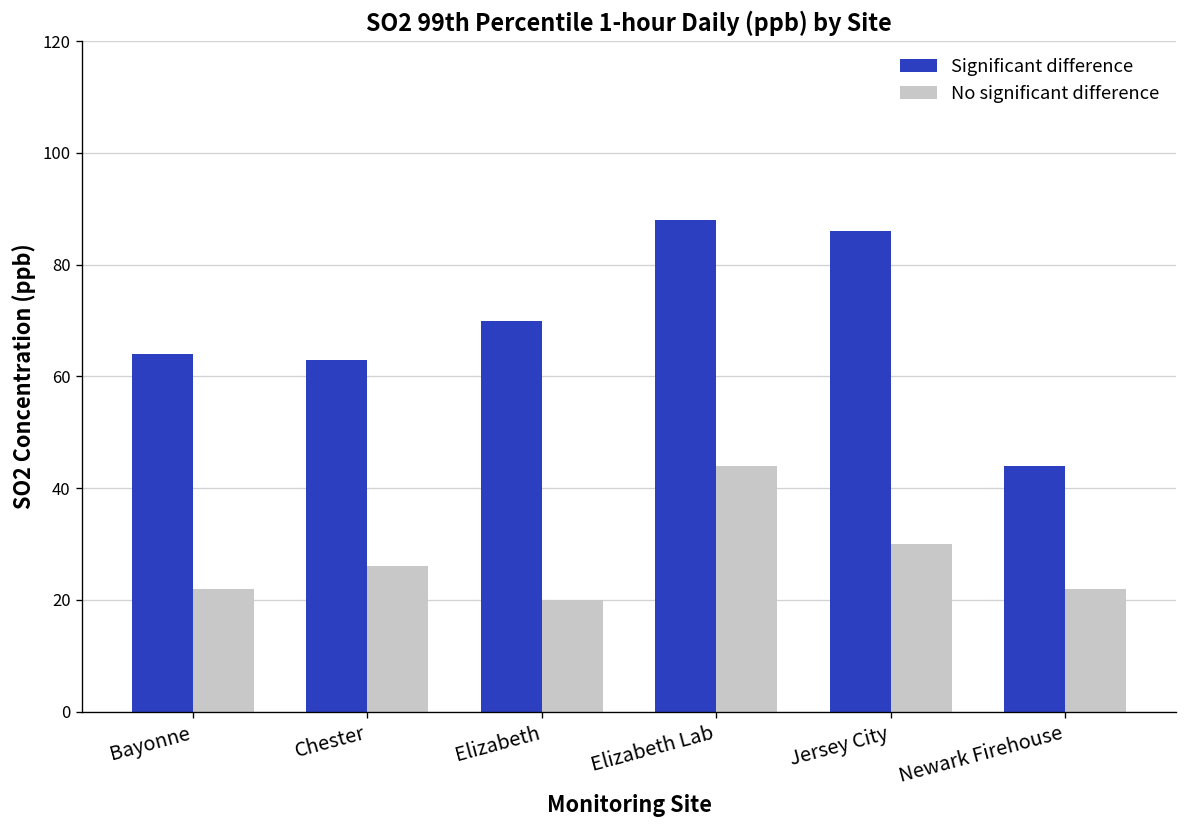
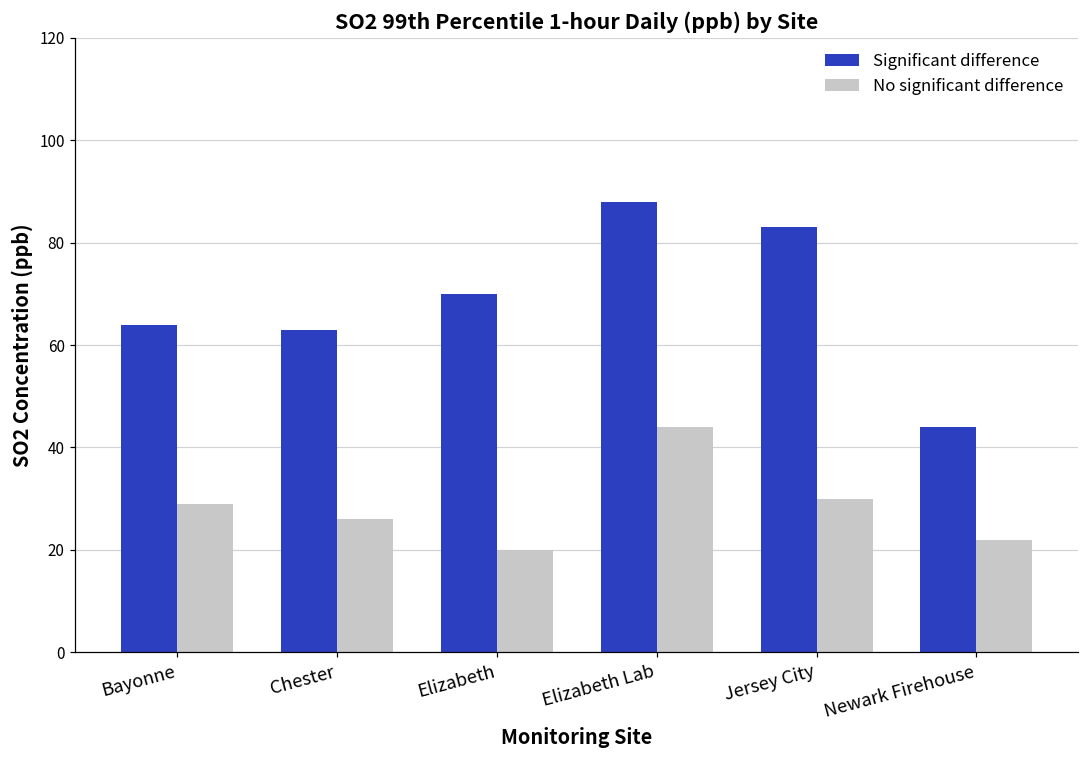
  {
    "Significant difference": {
      "Bayonne": 64,
      "Chester": 63,
      "Elizabeth": 70,
      "Elizabeth Lab": 88,
-     "Jersey City": 86,
+     "Jersey City": 83,
      "Newark Firehouse": 44
    },
    "No significant difference": {
-     "Bayonne": 22,
+     "Bayonne": 29,
      "Chester": 26,
      "Elizabeth": 20,
      "Elizabeth Lab": 44,
      "Jersey City": 30,
      "Newark Firehouse": 22
    }
  }
